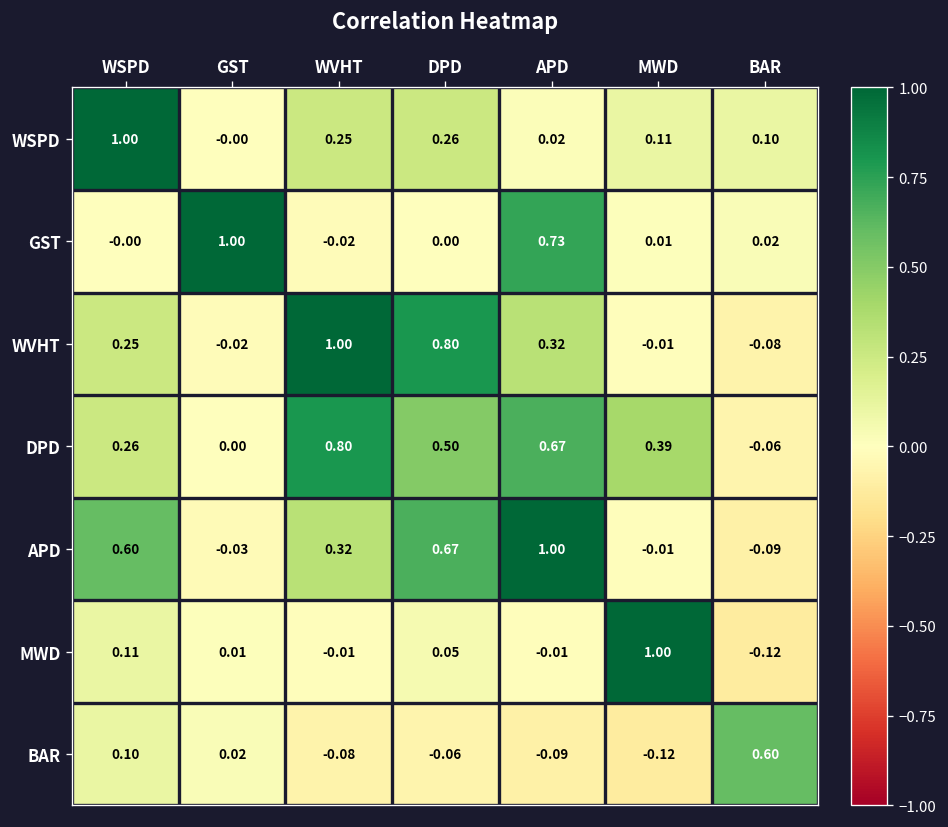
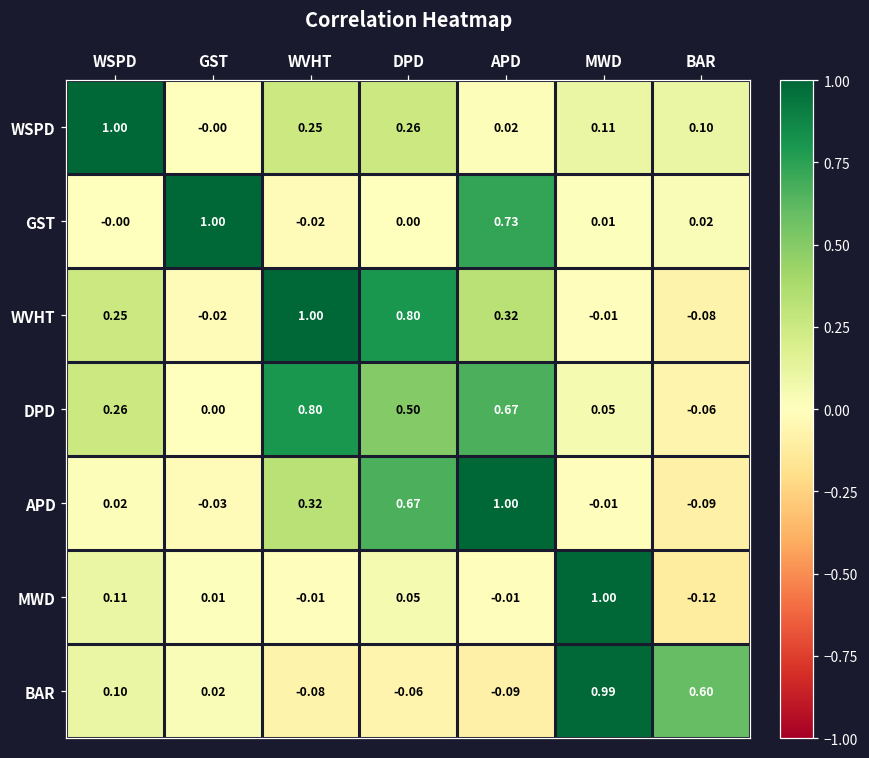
  {
    "WSPD": {
      "WSPD": 1.00,
      "GST": -0.00,
      "WVHT": 0.25,
      "DPD": 0.26,
      "APD": 0.02,
      "MWD": 0.11,
      "BAR": 0.10
    },
    "GST": {
      "WSPD": -0.00,
      "GST": 1.00,
      "WVHT": -0.02,
      "DPD": 0.00,
      "APD": 0.73,
      "MWD": 0.01,
      "BAR": 0.02
    },
    "WVHT": {
      "WSPD": 0.25,
      "GST": -0.02,
      "WVHT": 1.00,
      "DPD": 0.80,
      "APD": 0.32,
      "MWD": -0.01,
      "BAR": -0.08
    },
    "DPD": {
      "WSPD": 0.26,
      "GST": 0.00,
      "WVHT": 0.80,
      "DPD": 0.50,
      "APD": 0.67,
-     "MWD": 0.39,
+     "MWD": 0.05,
      "BAR": -0.06
    },
    "APD": {
-     "WSPD": 0.60,
+     "WSPD": 0.02,
      "GST": -0.03,
      "WVHT": 0.32,
      "DPD": 0.67,
      "APD": 1.00,
      "MWD": -0.01,
      "BAR": -0.09
    },
    "MWD": {
      "WSPD": 0.11,
      "GST": 0.01,
      "WVHT": -0.01,
      "DPD": 0.05,
      "APD": -0.01,
      "MWD": 1.00,
      "BAR": -0.12
    },
    "BAR": {
      "WSPD": 0.10,
      "GST": 0.02,
      "WVHT": -0.08,
      "DPD": -0.06,
      "APD": -0.09,
-     "MWD": -0.12,
+     "MWD": 0.99,
      "BAR": 0.60
    }
  }
